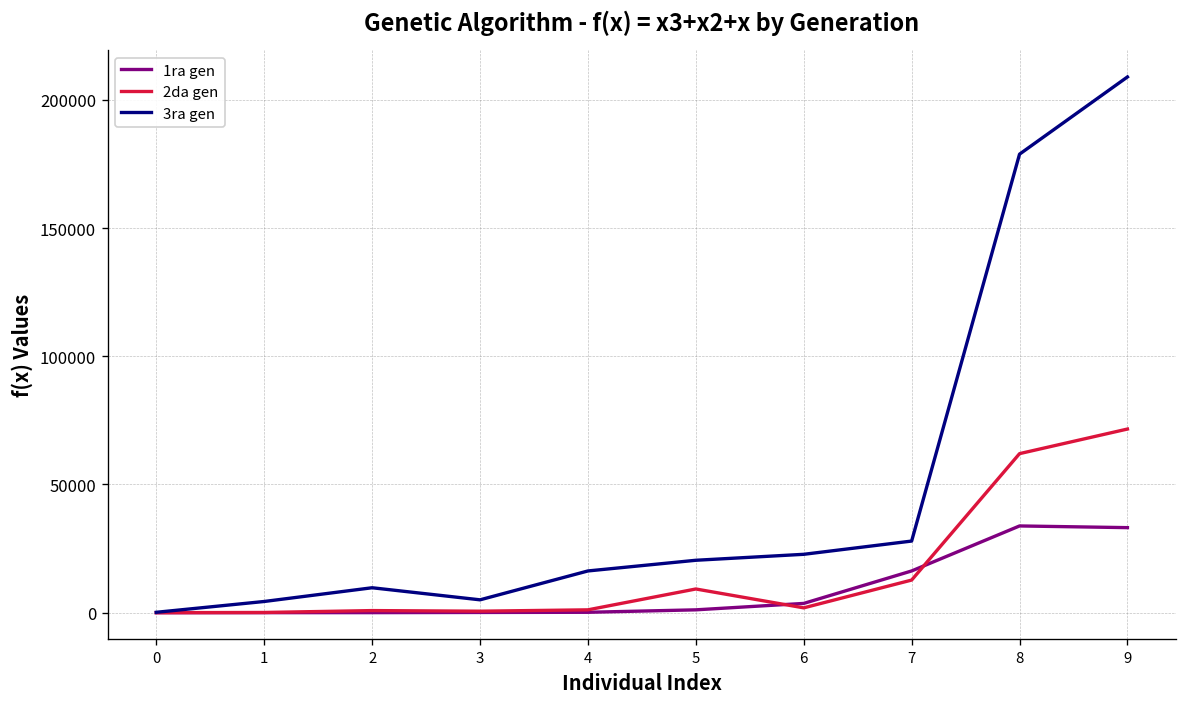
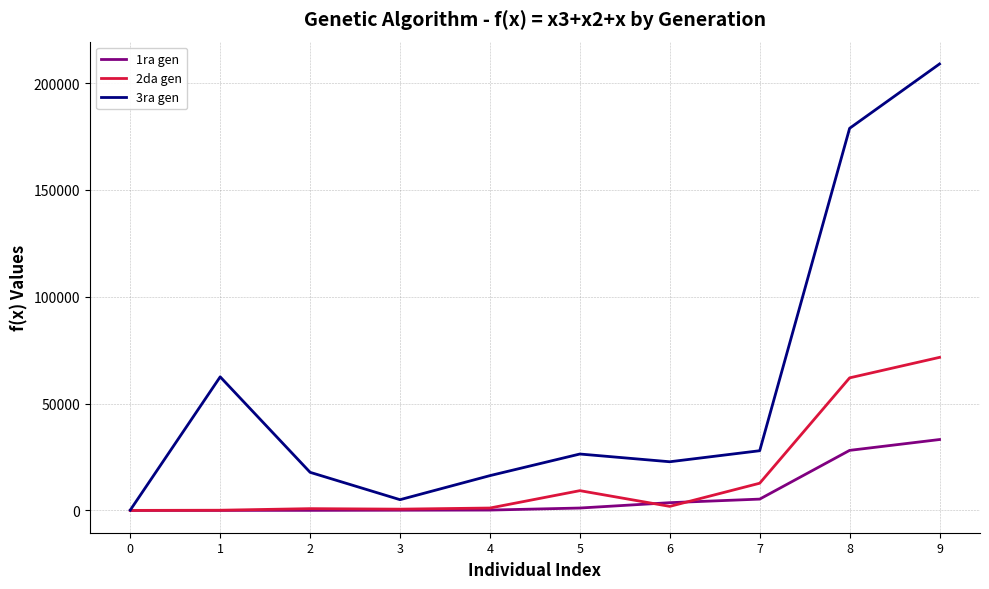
  {
    "1ra gen": {
      "5": 1000,
      "6": 4000,
-     "7": 16000,
-     "8": 34000,
+     "7": 5000,
+     "8": 28000,
      "9": 33000
    },
    "2da gen": {
      "5": 9000,
      "6": 2000,
      "7": 13000,
      "8": 62000,
      "9": 72000
    },
    "3ra gen": {
-     "1": 4000,
-     "2": 10000,
+     "1": 63000,
+     "2": 18000,
      "3": 5000,
      "4": 16000,
-     "5": 20000,
+     "5": 26000,
      "6": 23000,
      "7": 28000,
      "8": 179000,
      "9": 209000
    }
  }
